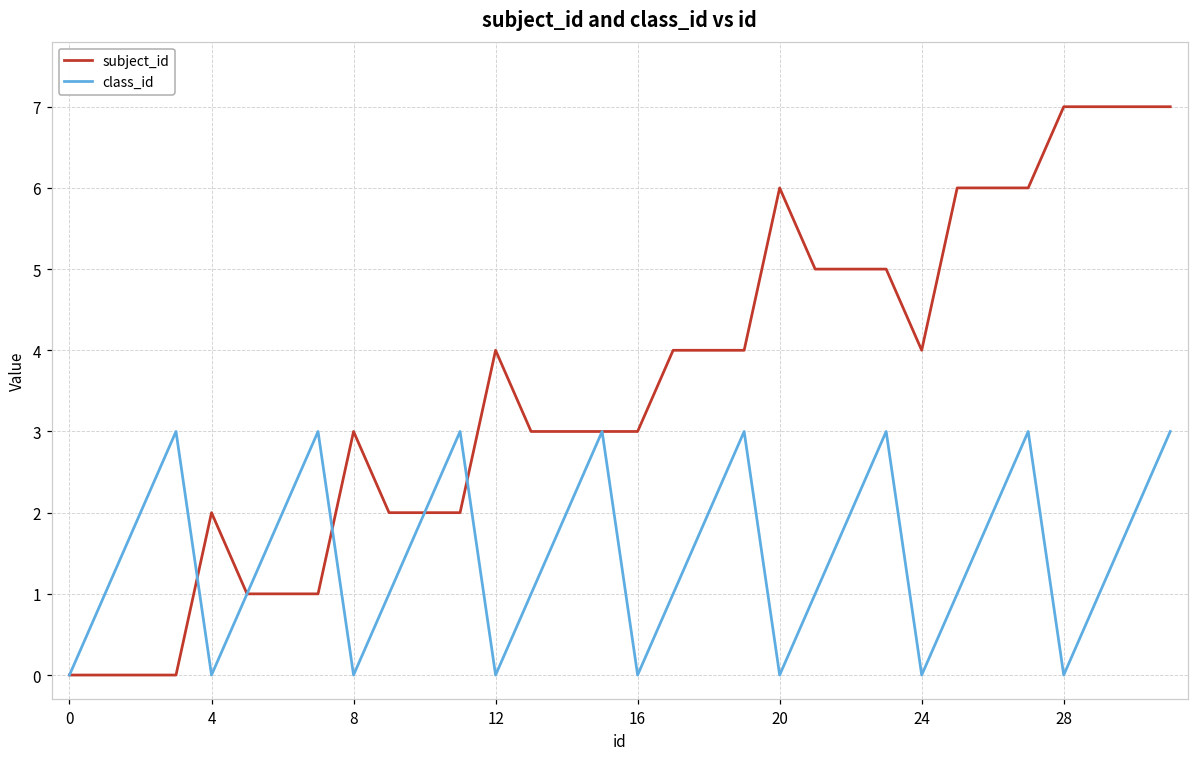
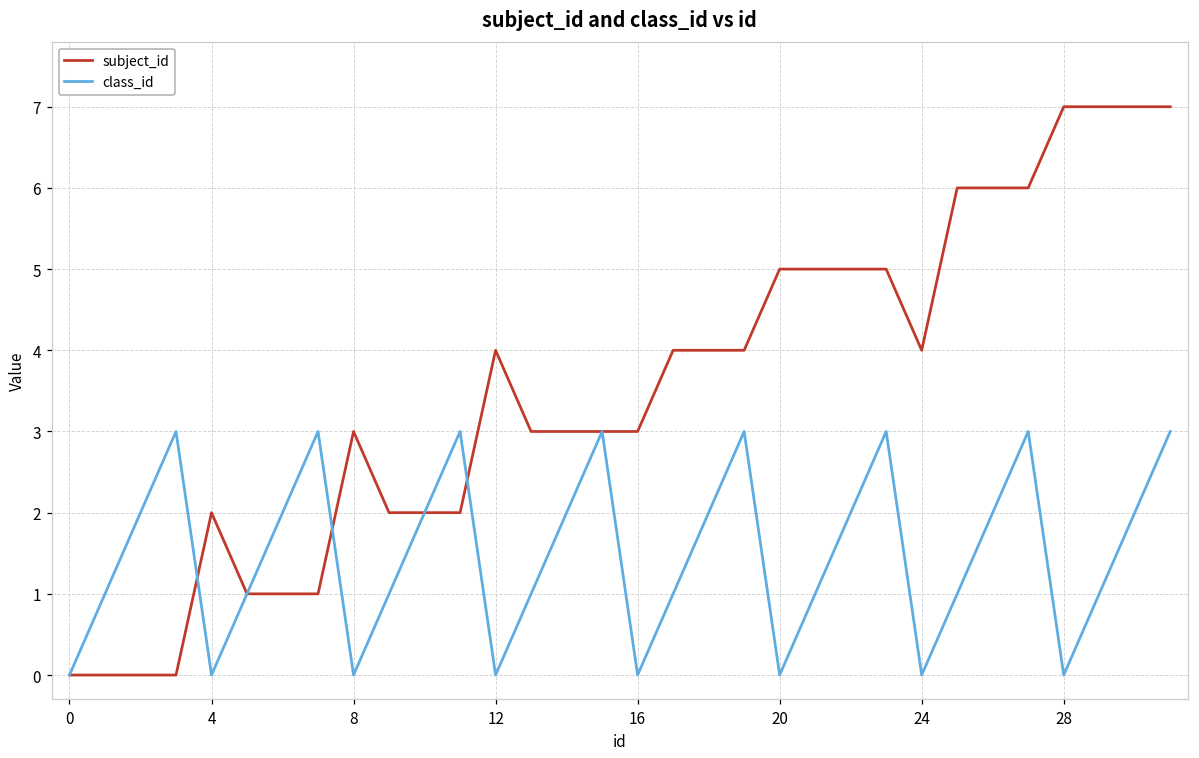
  {
    "subject_id": {
      "4": 2,
      "8": 3,
      "12": 4,
      "16": 3,
-     "20": 6,
+     "20": 5,
      "24": 4,
      "28": 7
    },
    "class_id": {
      "4": 0,
      "8": 0,
      "12": 0,
      "16": 0,
      "20": 0,
      "24": 0,
      "28": 0
    }
  }
